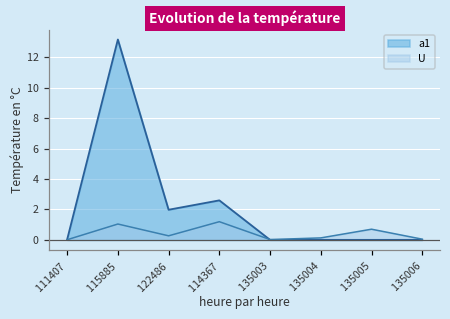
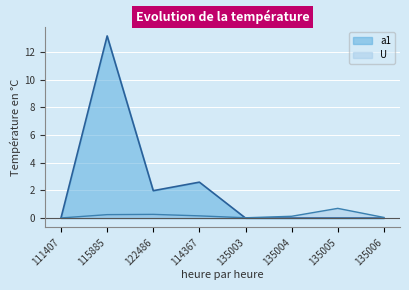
  {
    "a1": {
      "115885": 13.2,
      "122486": 2.0,
      "114367": 2.6,
      "135005": 0.0
    },
    "U": {
-     "115885": 1.0,
+     "115885": 0.2,
      "122486": 0.3,
-     "114367": 1.2,
+     "114367": 0.2,
      "135005": 0.7
    }
  }
